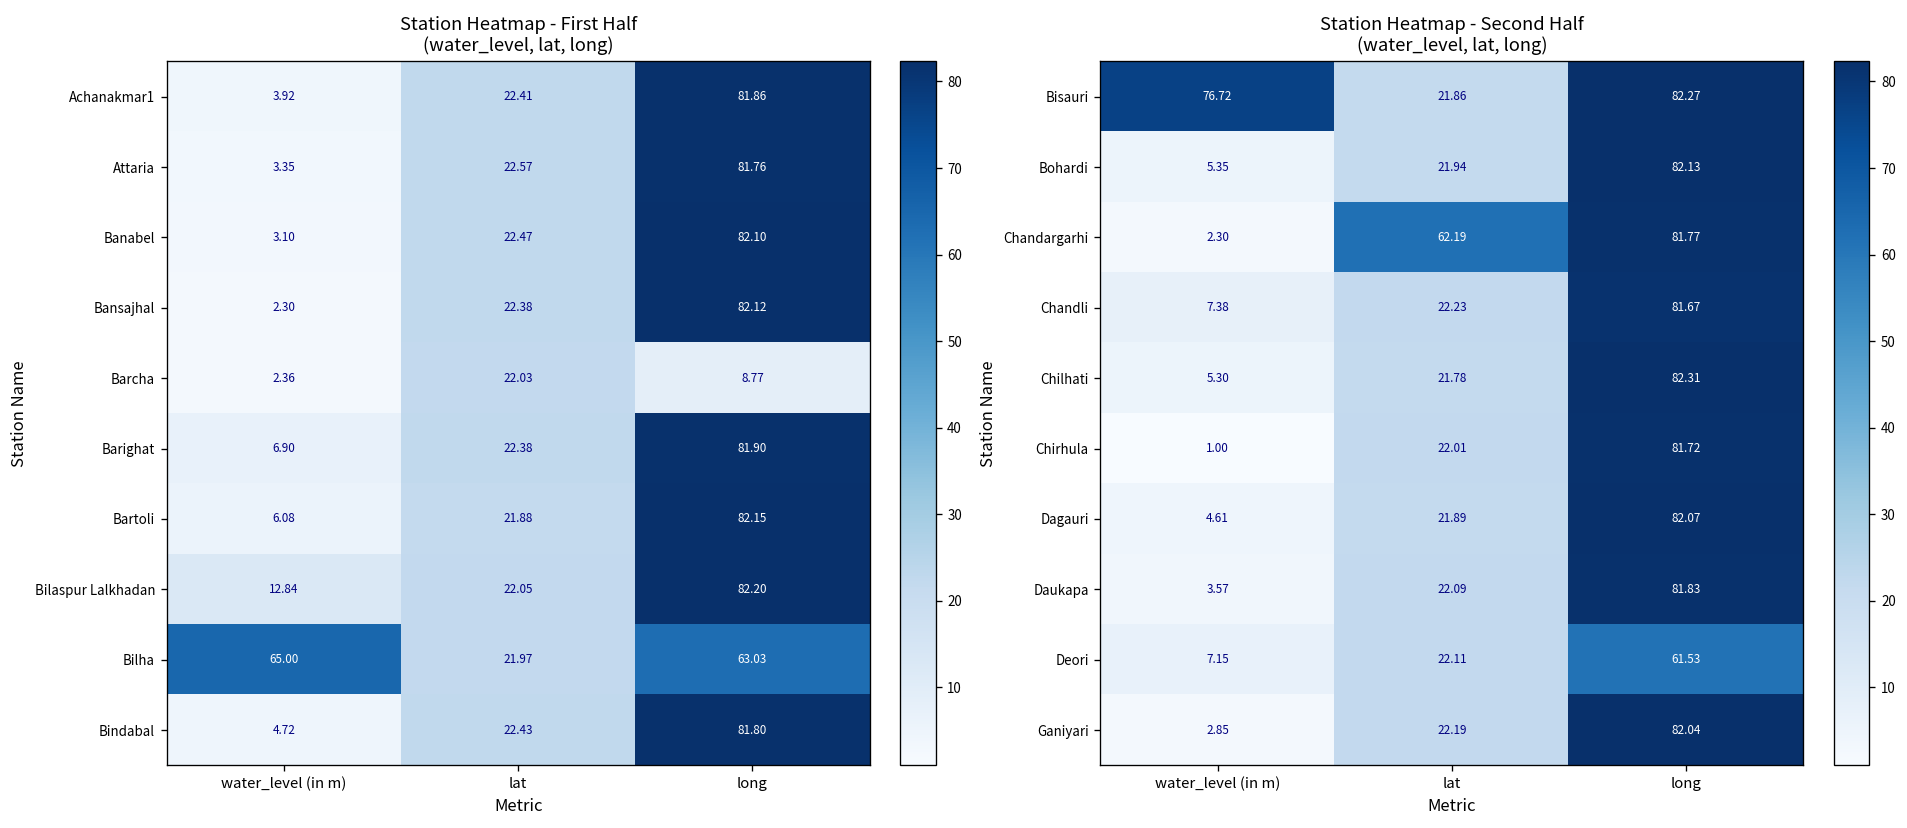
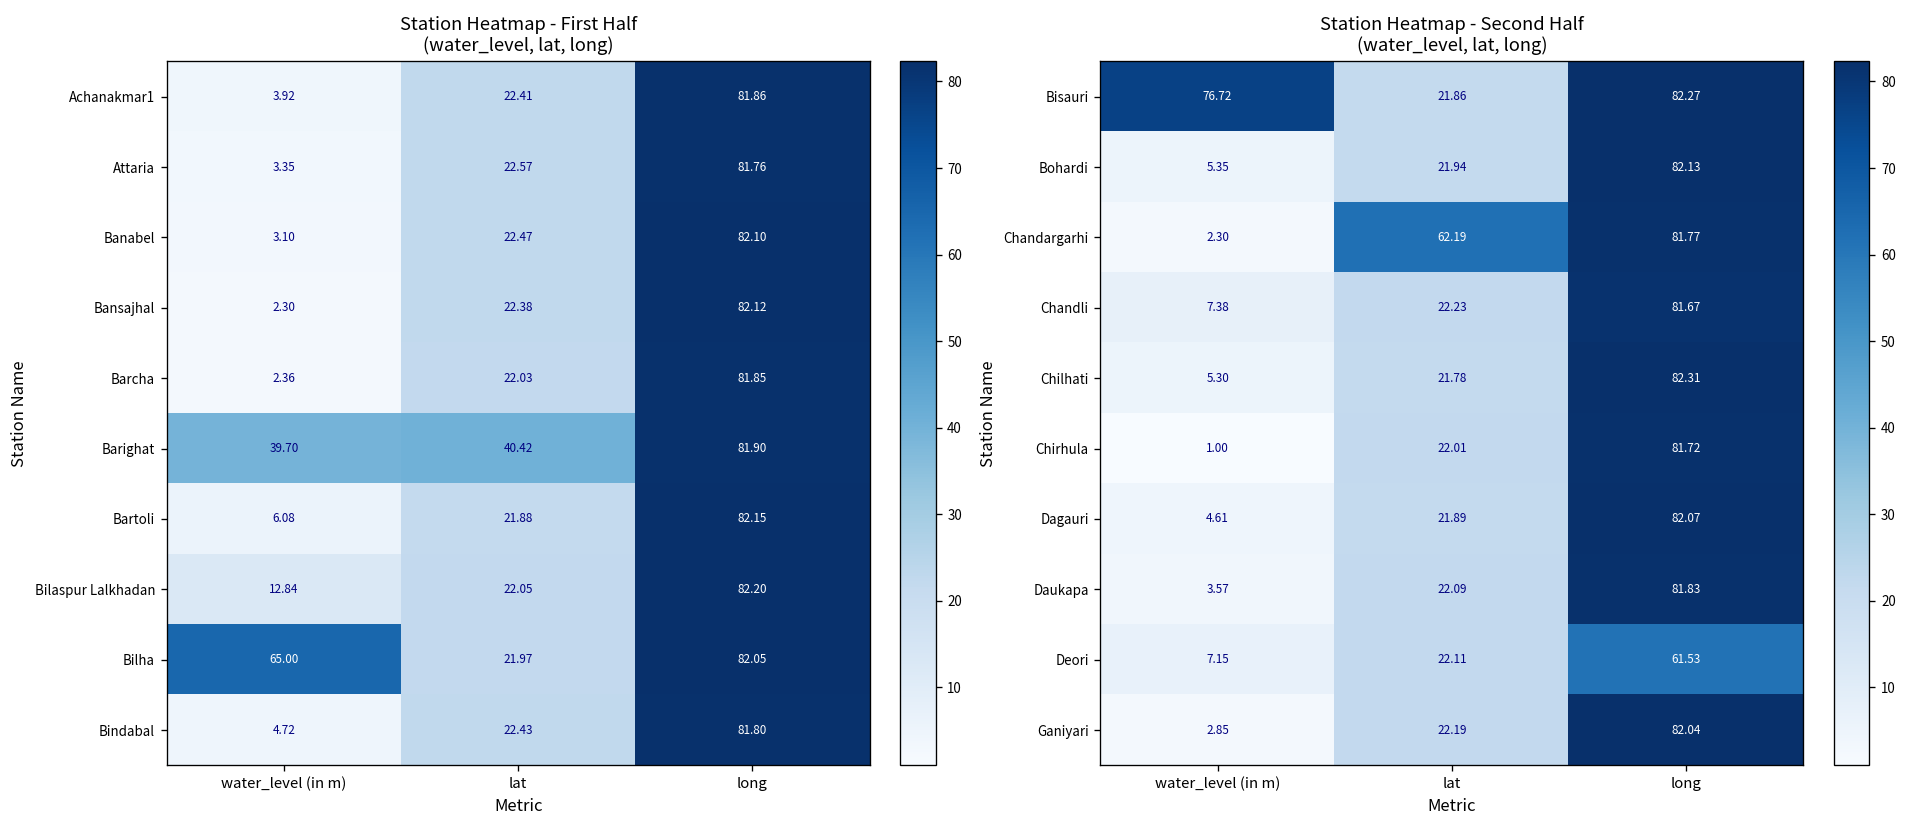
  {
    "Station Heatmap - First Half (water_level, lat, long)": {
      "Achanakmar1": {
        "water_level (in m)": 3.92,
        "lat": 22.41,
        "long": 81.86
      },
      "Attaria": {
        "water_level (in m)": 3.35,
        "lat": 22.57,
        "long": 81.76
      },
      "Banabel": {
        "water_level (in m)": 3.10,
        "lat": 22.47,
        "long": 82.10
      },
      "Bansajhal": {
        "water_level (in m)": 2.30,
        "lat": 22.38,
        "long": 82.12
      },
      "Barcha": {
        "water_level (in m)": 2.36,
        "lat": 22.03,
-       "long": 8.77
+       "long": 81.85
      },
      "Barighat": {
-       "water_level (in m)": 6.90,
-       "lat": 22.38,
+       "water_level (in m)": 39.70,
+       "lat": 40.42,
        "long": 81.90
      },
      "Bartoli": {
        "water_level (in m)": 6.08,
        "lat": 21.88,
        "long": 82.15
      },
      "Bilaspur Lalkhadan": {
        "water_level (in m)": 12.84,
        "lat": 22.05,
        "long": 82.20
      },
      "Bilha": {
        "water_level (in m)": 65.00,
        "lat": 21.97,
-       "long": 63.03
+       "long": 82.05
      },
      "Bindabal": {
        "water_level (in m)": 4.72,
        "lat": 22.43,
        "long": 81.80
      }
    },
    "Station Heatmap - Second Half (water_level, lat, long)": {
      "Bisauri": {
        "water_level (in m)": 76.72,
        "lat": 21.86,
        "long": 82.27
      },
      "Bohardi": {
        "water_level (in m)": 5.35,
        "lat": 21.94,
        "long": 82.13
      },
      "Chandargarhi": {
        "water_level (in m)": 2.30,
        "lat": 62.19,
        "long": 81.77
      },
      "Chandli": {
        "water_level (in m)": 7.38,
        "lat": 22.23,
        "long": 81.67
      },
      "Chilhati": {
        "water_level (in m)": 5.30,
        "lat": 21.78,
        "long": 82.31
      },
      "Chirhula": {
        "water_level (in m)": 1.00,
        "lat": 22.01,
        "long": 81.72
      },
      "Dagauri": {
        "water_level (in m)": 4.61,
        "lat": 21.89,
        "long": 82.07
      },
      "Daukapa": {
        "water_level (in m)": 3.57,
        "lat": 22.09,
        "long": 81.83
      },
      "Deori": {
        "water_level (in m)": 7.15,
        "lat": 22.11,
        "long": 61.53
      },
      "Ganiyari": {
        "water_level (in m)": 2.85,
        "lat": 22.19,
        "long": 82.04
      }
    }
  }
